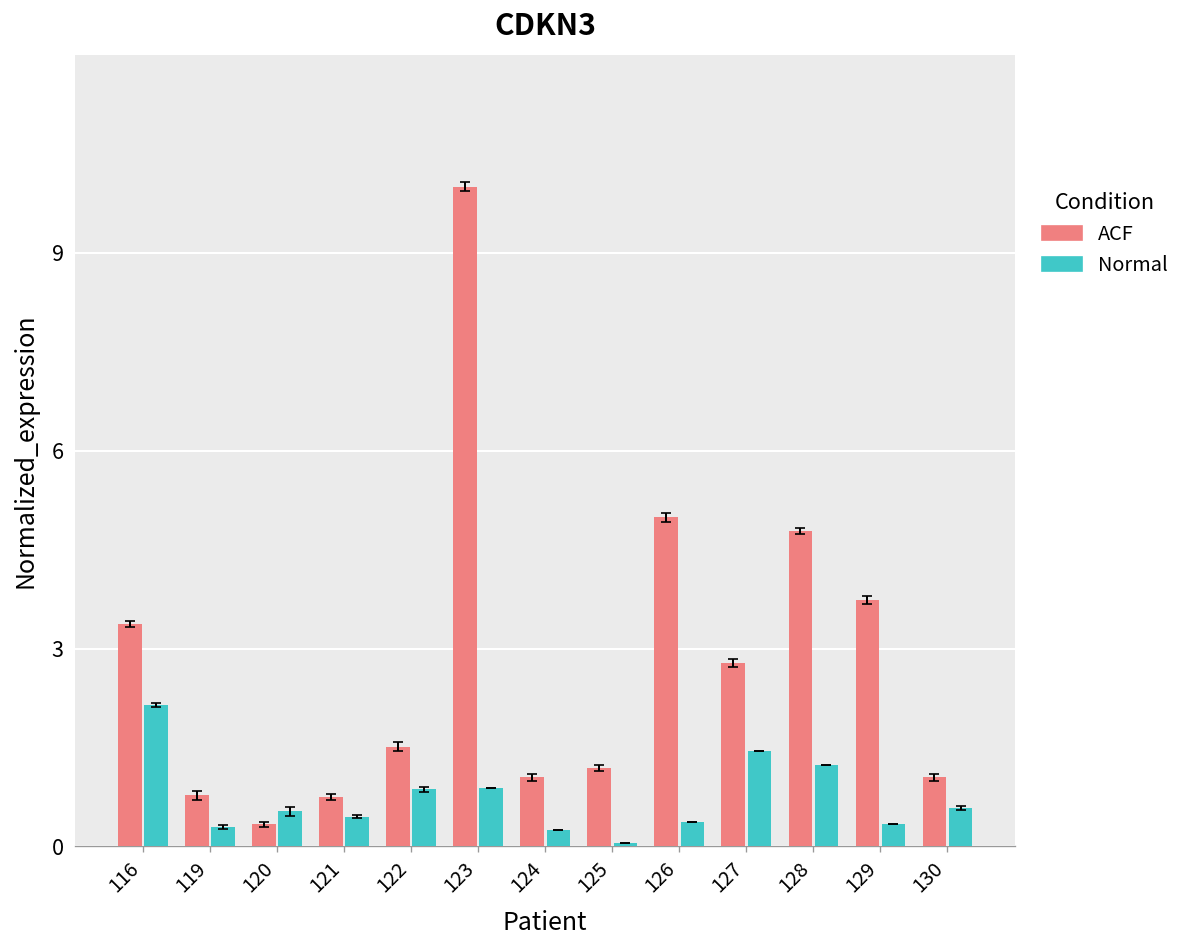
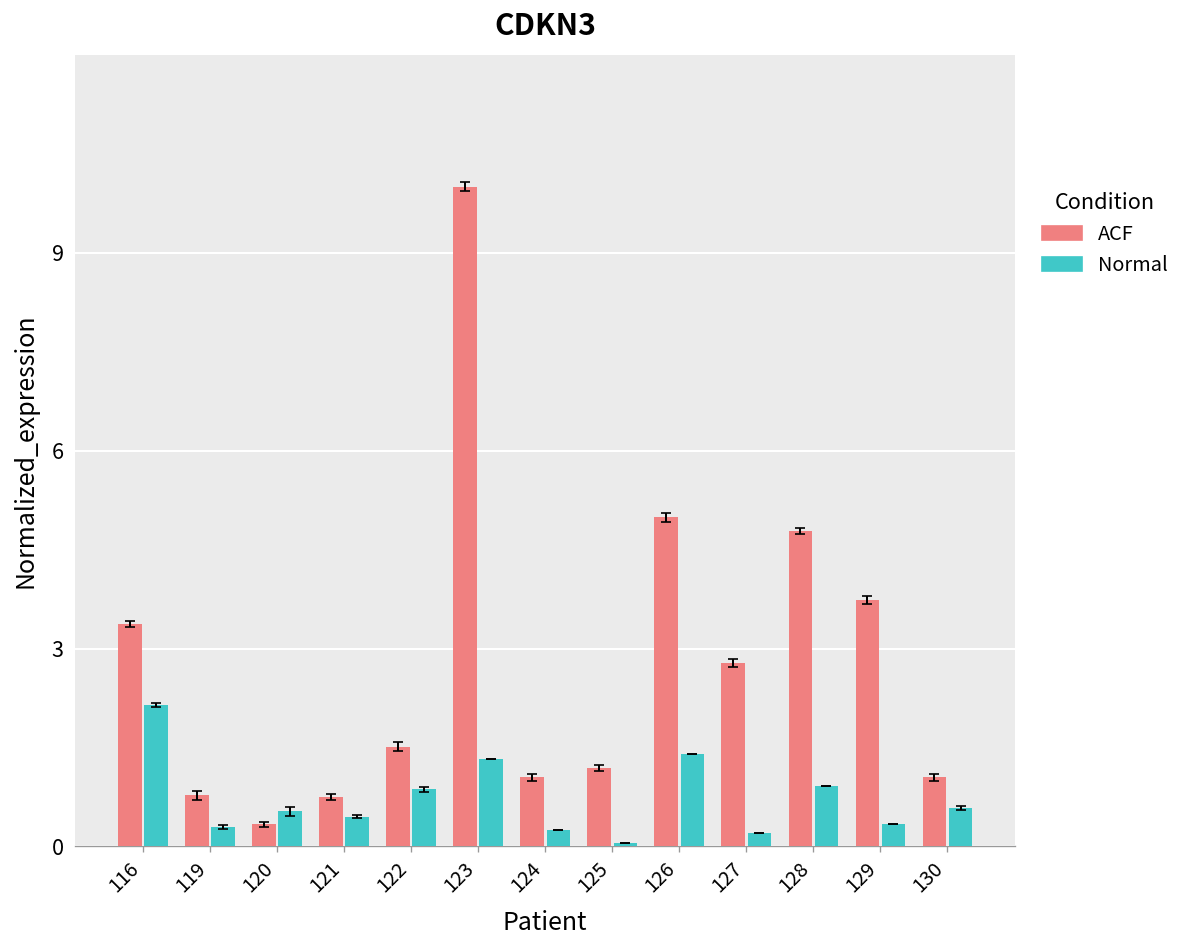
  {
    "ACF": {
      "116": 3.4,
      "119": 0.8,
      "120": 0.3,
      "121": 0.7,
      "122": 1.5,
      "123": 10.0,
      "124": 1.0,
      "125": 1.2,
      "126": 5.0,
      "127": 2.8,
      "128": 4.8,
      "129": 3.7,
      "130": 1.0
    },
    "Normal": {
      "116": 2.1,
      "119": 0.3,
      "120": 0.5,
      "121": 0.5,
      "122": 0.9,
-     "123": 0.9,
+     "123": 1.3,
      "124": 0.2,
      "125": 0.1,
-     "126": 0.4,
-     "127": 1.4,
-     "128": 1.2,
+     "126": 1.4,
+     "127": 0.2,
+     "128": 0.9,
      "129": 0.3,
      "130": 0.6
    }
  }
